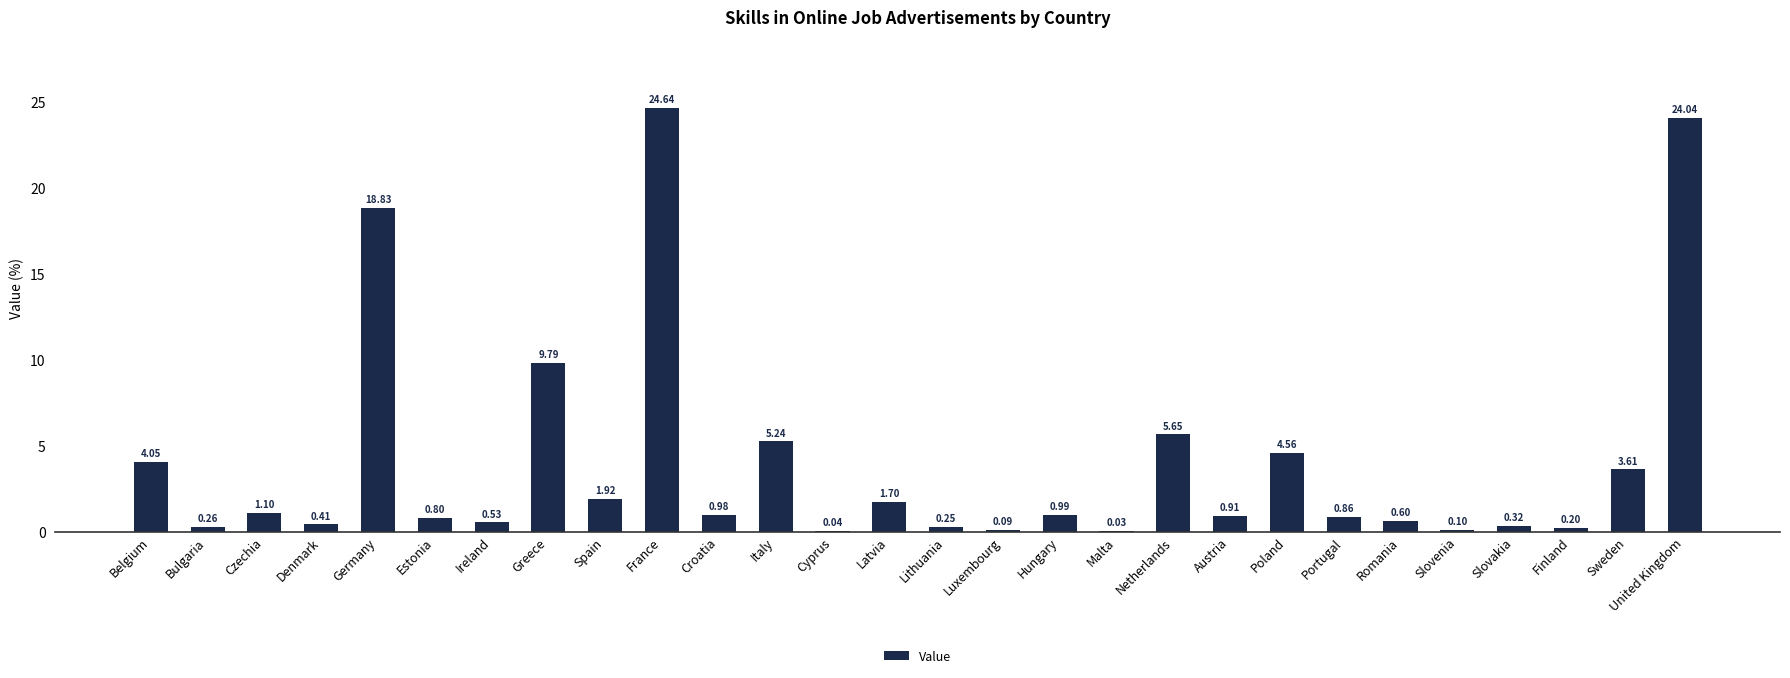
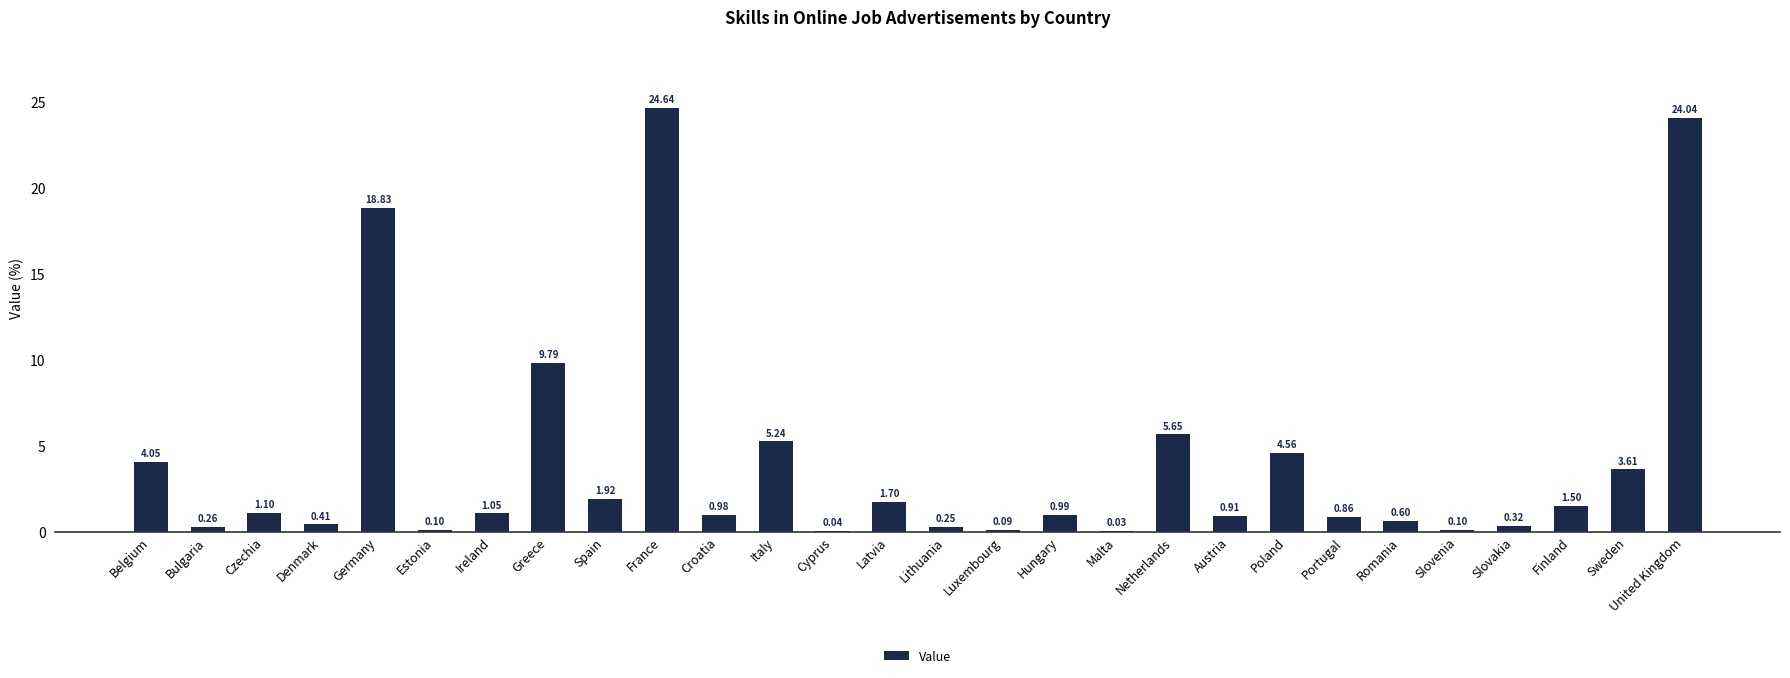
  {
    "Belgium": 4.05,
    "Bulgaria": 0.26,
    "Czechia": 1.10,
    "Denmark": 0.41,
    "Germany": 18.83,
-   "Estonia": 0.80,
-   "Ireland": 0.53,
+   "Estonia": 0.10,
+   "Ireland": 1.05,
    "Greece": 9.79,
    "Spain": 1.92,
    "France": 24.64,
    "Croatia": 0.98,
    "Italy": 5.24,
    "Cyprus": 0.04,
    "Latvia": 1.70,
    "Lithuania": 0.25,
    "Luxembourg": 0.09,
    "Hungary": 0.99,
    "Malta": 0.03,
    "Netherlands": 5.65,
    "Austria": 0.91,
    "Poland": 4.56,
    "Portugal": 0.86,
    "Romania": 0.60,
    "Slovenia": 0.10,
    "Slovakia": 0.32,
-   "Finland": 0.20,
+   "Finland": 1.50,
    "Sweden": 3.61,
    "United Kingdom": 24.04
  }
